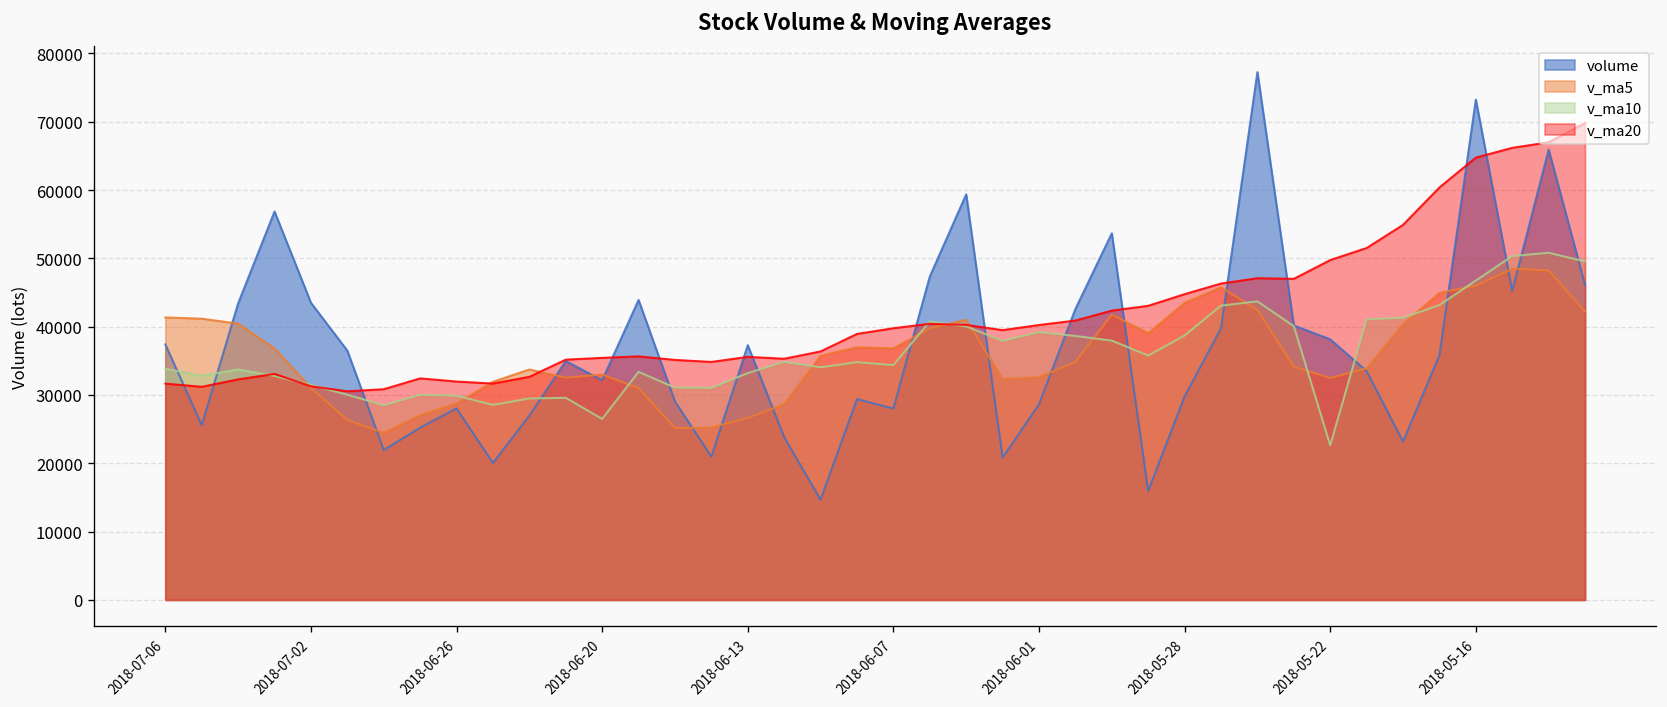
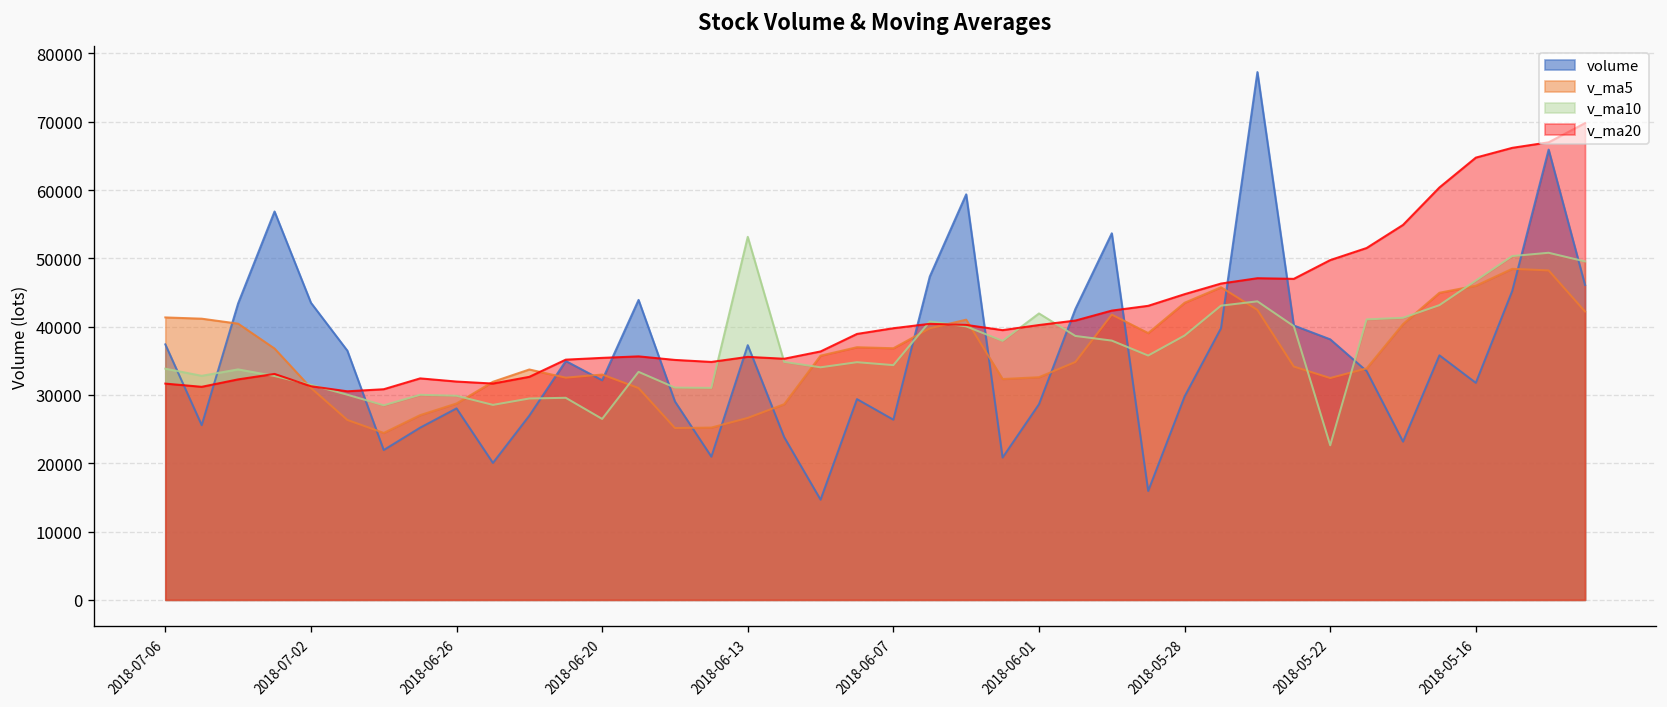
  {
    "volume": {
      "2018-07-06": 37000,
      "2018-07-02": 44000,
      "2018-06-26": 28000,
      "2018-06-20": 32000,
      "2018-06-13": 37000,
-     "2018-06-07": 28000,
+     "2018-06-07": 26000,
      "2018-06-01": 29000,
      "2018-05-28": 30000,
      "2018-05-22": 38000,
-     "2018-05-16": 73000
+     "2018-05-16": 32000
    },
    "v_ma10": {
      "2018-07-06": 34000,
      "2018-06-26": 30000,
      "2018-06-20": 26000,
-     "2018-06-13": 33000,
+     "2018-06-13": 53000,
      "2018-06-07": 34000,
-     "2018-06-01": 39000,
+     "2018-06-01": 42000,
      "2018-05-28": 39000,
      "2018-05-22": 23000,
      "2018-05-16": 47000
    }
  }
